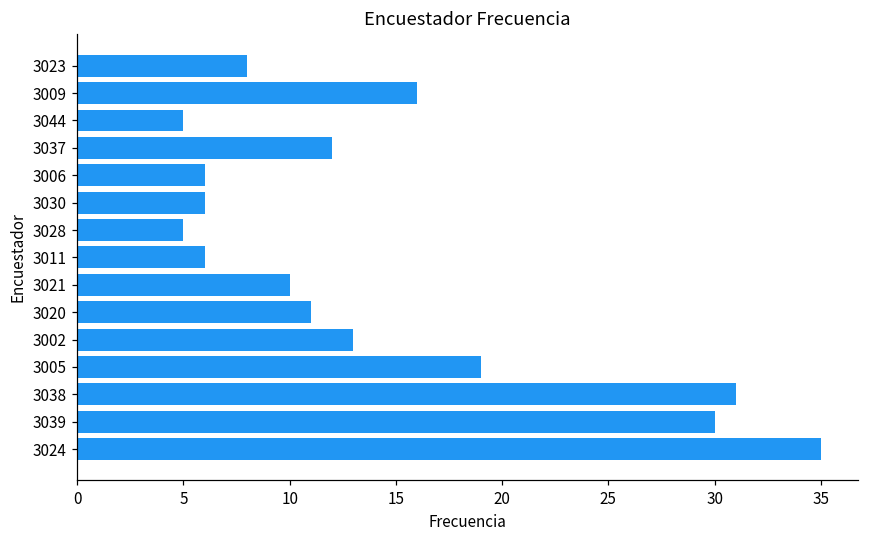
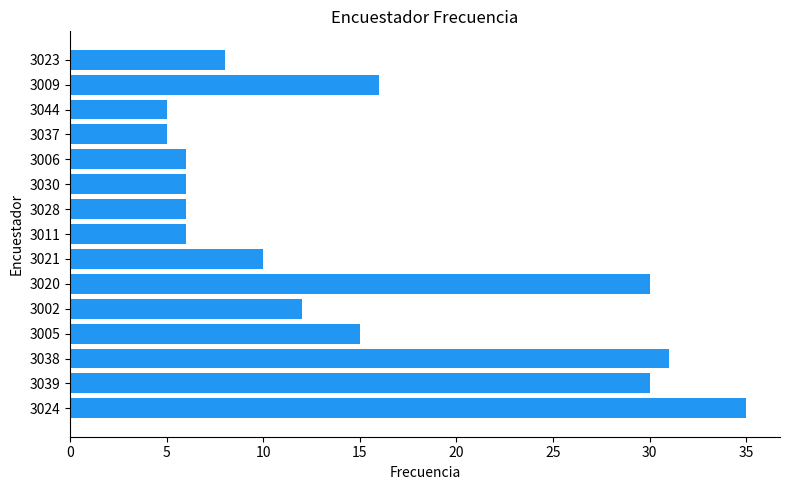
  {
    "3023": 8,
    "3009": 16,
    "3044": 5,
-   "3037": 12,
+   "3037": 5,
    "3006": 6,
    "3030": 6,
-   "3028": 5,
+   "3028": 6,
    "3011": 6,
    "3021": 10,
-   "3020": 11,
-   "3002": 13,
-   "3005": 19,
+   "3020": 30,
+   "3002": 12,
+   "3005": 15,
    "3038": 31,
    "3039": 30,
    "3024": 35
  }
